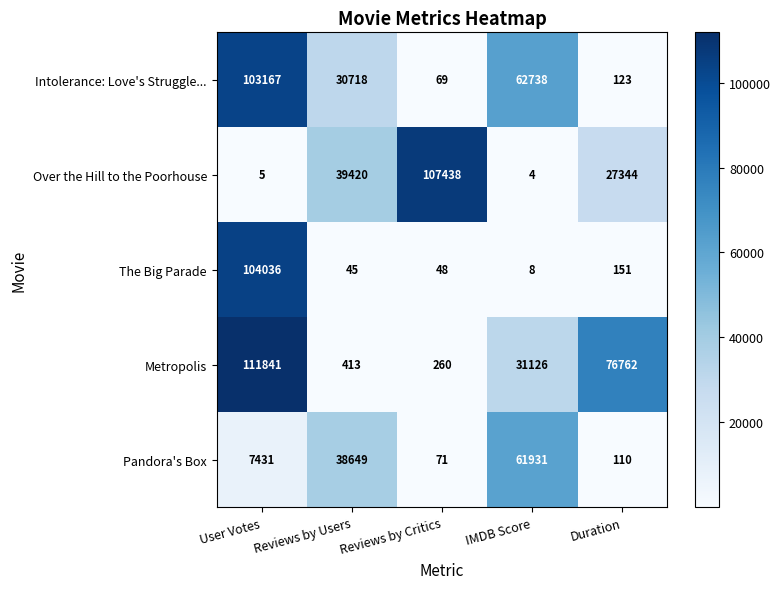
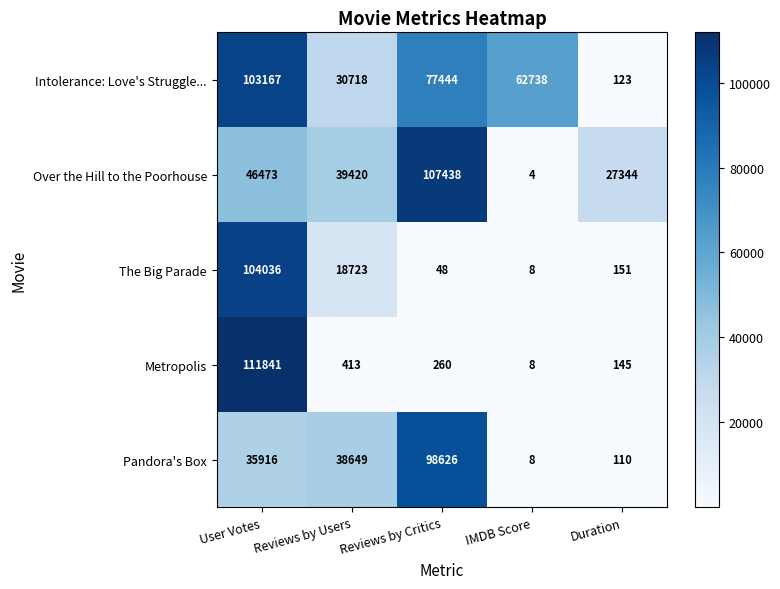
  {
    "Intolerance: Love's Struggle...": {
      "User Votes": 103167,
      "Reviews by Users": 30718,
-     "Reviews by Critics": 69,
+     "Reviews by Critics": 77444,
      "IMDB Score": 62738,
      "Duration": 123
    },
    "Over the Hill to the Poorhouse": {
-     "User Votes": 5,
+     "User Votes": 46473,
      "Reviews by Users": 39420,
      "Reviews by Critics": 107438,
      "IMDB Score": 4,
      "Duration": 27344
    },
    "The Big Parade": {
      "User Votes": 104036,
-     "Reviews by Users": 45,
+     "Reviews by Users": 18723,
      "Reviews by Critics": 48,
      "IMDB Score": 8,
      "Duration": 151
    },
    "Metropolis": {
      "User Votes": 111841,
      "Reviews by Users": 413,
      "Reviews by Critics": 260,
-     "IMDB Score": 31126,
-     "Duration": 76762
+     "IMDB Score": 8,
+     "Duration": 145
    },
    "Pandora's Box": {
-     "User Votes": 7431,
+     "User Votes": 35916,
      "Reviews by Users": 38649,
-     "Reviews by Critics": 71,
-     "IMDB Score": 61931,
+     "Reviews by Critics": 98626,
+     "IMDB Score": 8,
      "Duration": 110
    }
  }
